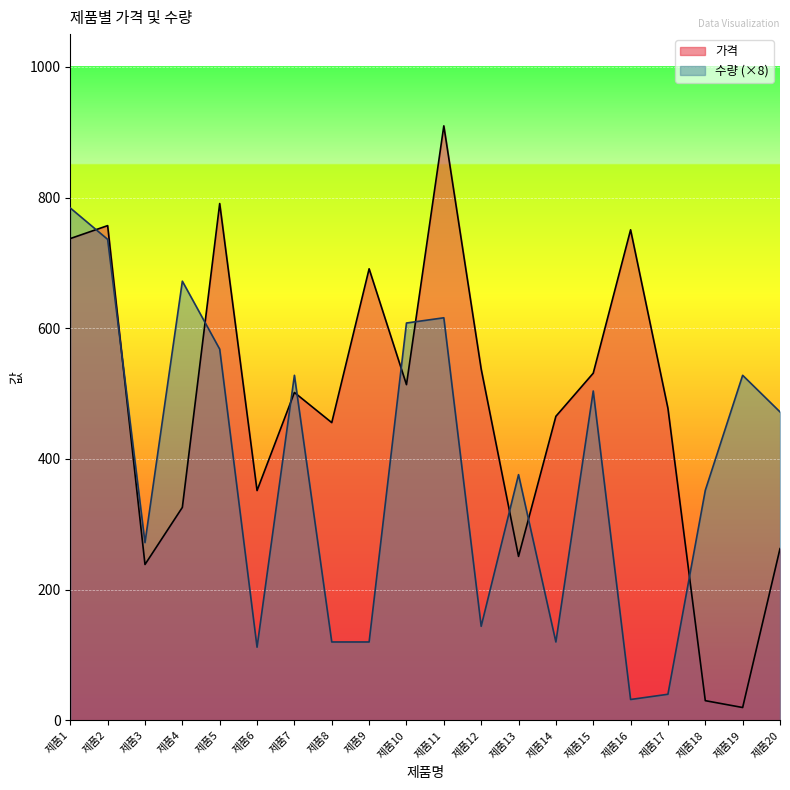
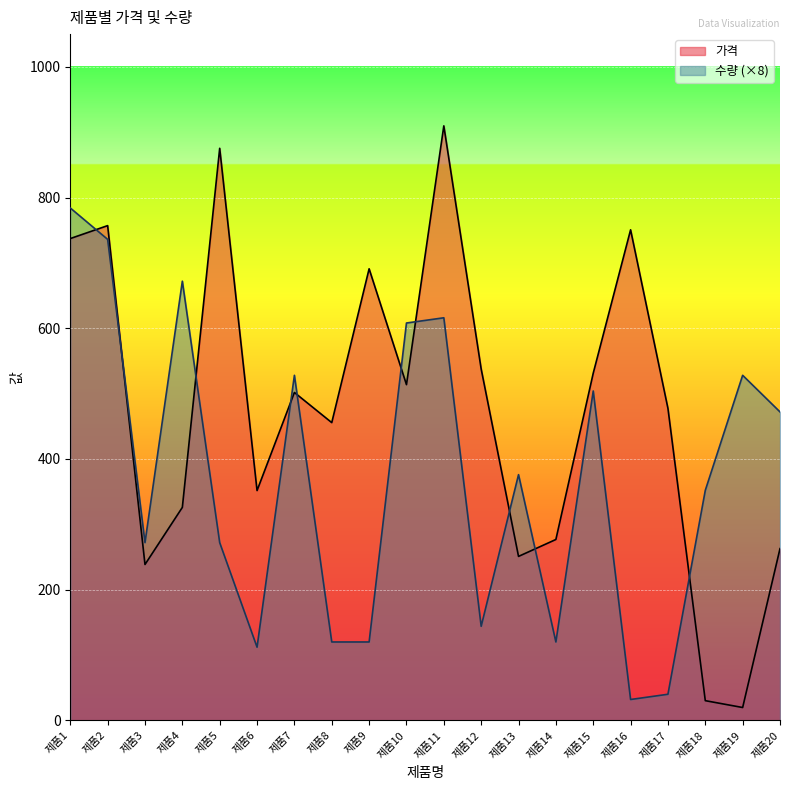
  {
    "가격": {
      "제품1": 740,
      "제품2": 760,
      "제품3": 240,
      "제품4": 330,
-     "제품5": 790,
+     "제품5": 880,
      "제품6": 350,
      "제품7": 500,
      "제품8": 460,
      "제품9": 690,
      "제품10": 510,
      "제품11": 910,
      "제품12": 540,
      "제품13": 250,
-     "제품14": 470,
+     "제품14": 280,
      "제품15": 530,
      "제품16": 750,
      "제품17": 480,
      "제품18": 30,
      "제품19": 20,
      "제품20": 260
    },
    "수량 (×8)": {
      "제품1": 780,
      "제품2": 740,
      "제품3": 270,
      "제품4": 670,
-     "제품5": 570,
+     "제품5": 270,
      "제품6": 110,
      "제품7": 530,
      "제품8": 120,
      "제품9": 120,
      "제품10": 610,
      "제품11": 620,
      "제품12": 140,
      "제품13": 380,
      "제품14": 120,
      "제품15": 500,
      "제품16": 30,
      "제품17": 40,
      "제품18": 350,
      "제품19": 530,
      "제품20": 470
    }
  }
